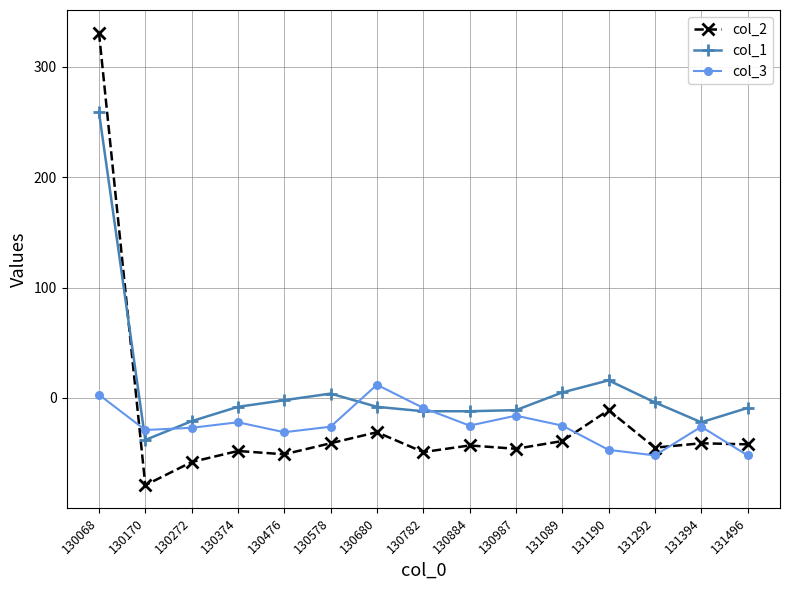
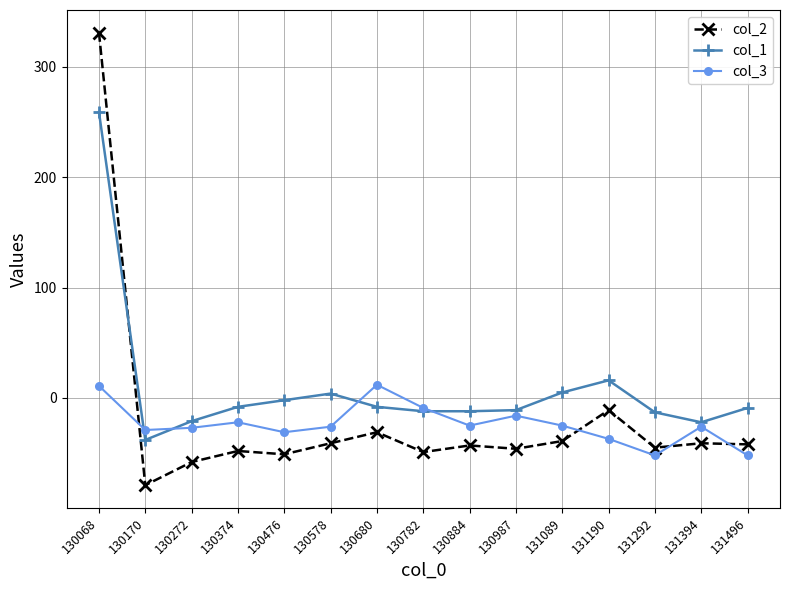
  {
    "col_2": {
      "130068": 331,
      "130170": -79,
      "130272": -58,
      "130374": -48,
      "130476": -51,
      "130578": -41,
      "130680": -31,
      "130782": -49,
      "130884": -43,
      "130987": -46,
      "131089": -39,
      "131190": -11,
      "131292": -45,
      "131394": -41,
      "131496": -42
    },
    "col_1": {
      "130068": 259,
      "130170": -38,
      "130272": -21,
      "130374": -8,
      "130476": -2,
      "130578": 4,
      "130680": -8,
      "130782": -12,
      "130884": -12,
      "130987": -11,
      "131089": 5,
      "131190": 16,
-     "131292": -4,
+     "131292": -13,
      "131394": -22,
      "131496": -9
    },
    "col_3": {
-     "130068": 3,
+     "130068": 11,
      "130170": -29,
      "130272": -27,
      "130374": -22,
      "130476": -31,
      "130578": -26,
      "130680": 12,
      "130782": -9,
      "130884": -25,
      "130987": -16,
      "131089": -25,
-     "131190": -47,
+     "131190": -37,
      "131292": -52,
      "131394": -26,
      "131496": -52
    }
  }
